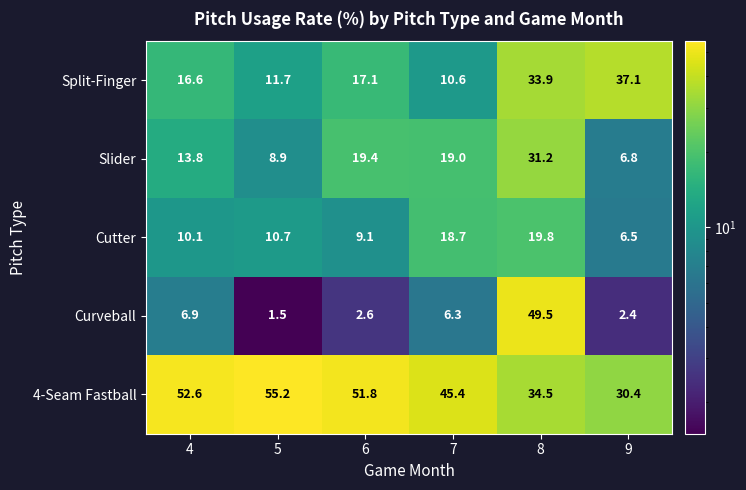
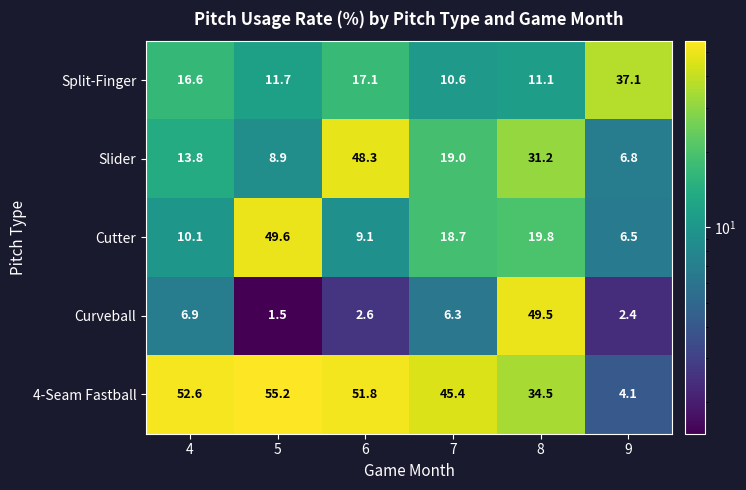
  {
    "Split-Finger": {
      "4": 16.6,
      "5": 11.7,
      "6": 17.1,
      "7": 10.6,
-     "8": 33.9,
+     "8": 11.1,
      "9": 37.1
    },
    "Slider": {
      "4": 13.8,
      "5": 8.9,
-     "6": 19.4,
+     "6": 48.3,
      "7": 19.0,
      "8": 31.2,
      "9": 6.8
    },
    "Cutter": {
      "4": 10.1,
-     "5": 10.7,
+     "5": 49.6,
      "6": 9.1,
      "7": 18.7,
      "8": 19.8,
      "9": 6.5
    },
    "Curveball": {
      "4": 6.9,
      "5": 1.5,
      "6": 2.6,
      "7": 6.3,
      "8": 49.5,
      "9": 2.4
    },
    "4-Seam Fastball": {
      "4": 52.6,
      "5": 55.2,
      "6": 51.8,
      "7": 45.4,
      "8": 34.5,
-     "9": 30.4
+     "9": 4.1
    }
  }
